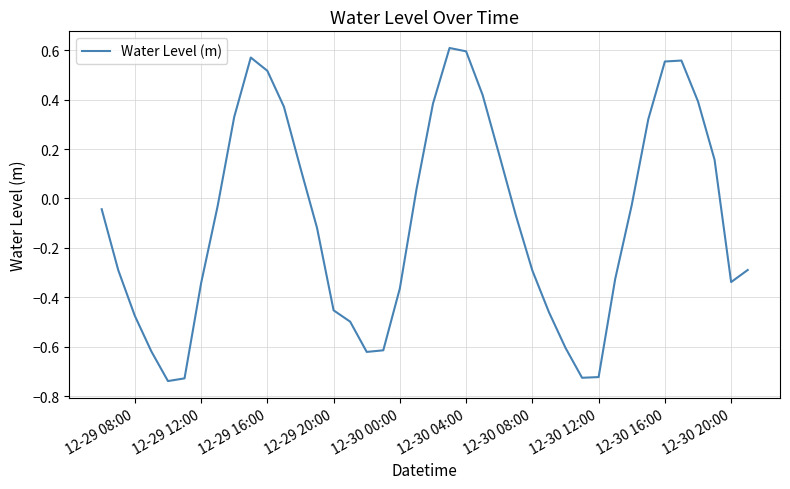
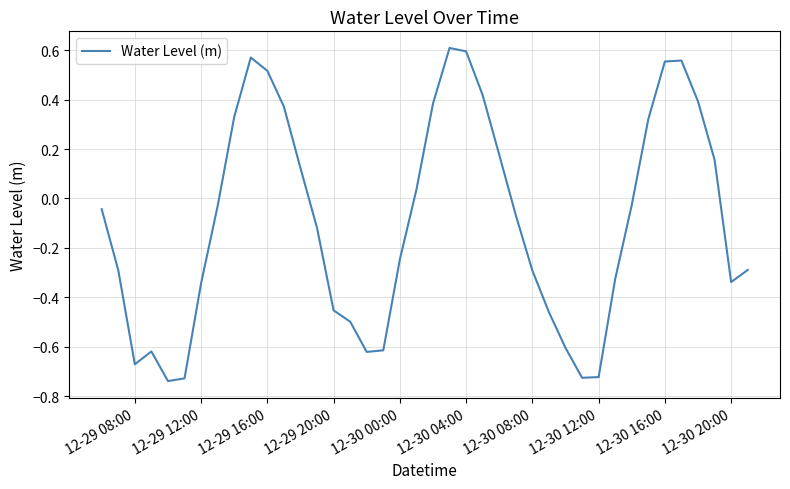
  {
-   "12-29 08:00": -0.47,
+   "12-29 08:00": -0.67,
    "12-29 12:00": -0.34,
    "12-29 16:00": 0.52,
    "12-29 20:00": -0.45,
-   "12-30 00:00": -0.36,
+   "12-30 00:00": -0.25,
    "12-30 04:00": 0.60,
    "12-30 08:00": -0.29,
    "12-30 12:00": -0.72,
    "12-30 16:00": 0.55,
    "12-30 20:00": -0.34
  }
